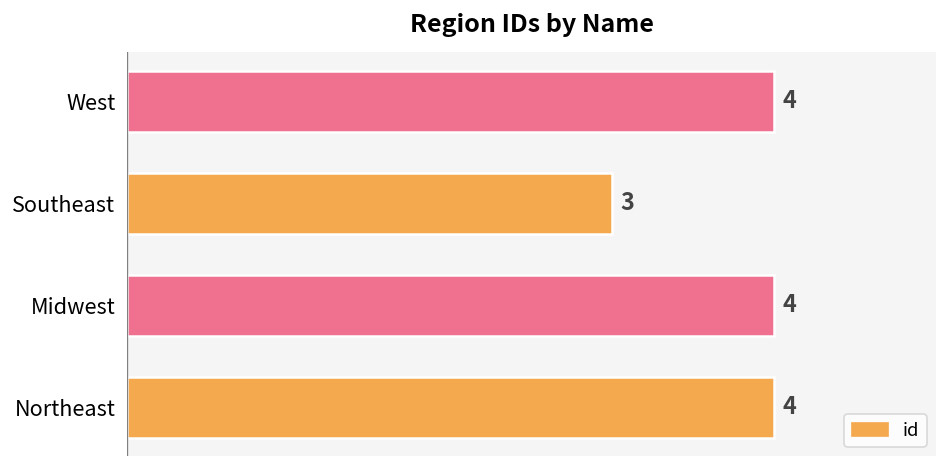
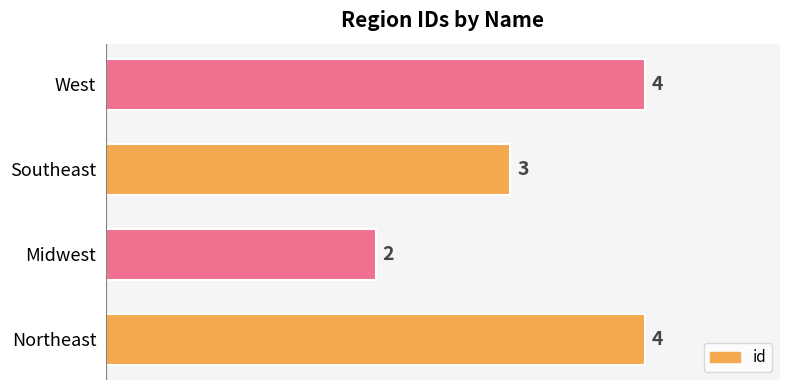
  {
    "West": 4,
    "Southeast": 3,
-   "Midwest": 4,
+   "Midwest": 2,
    "Northeast": 4
  }
